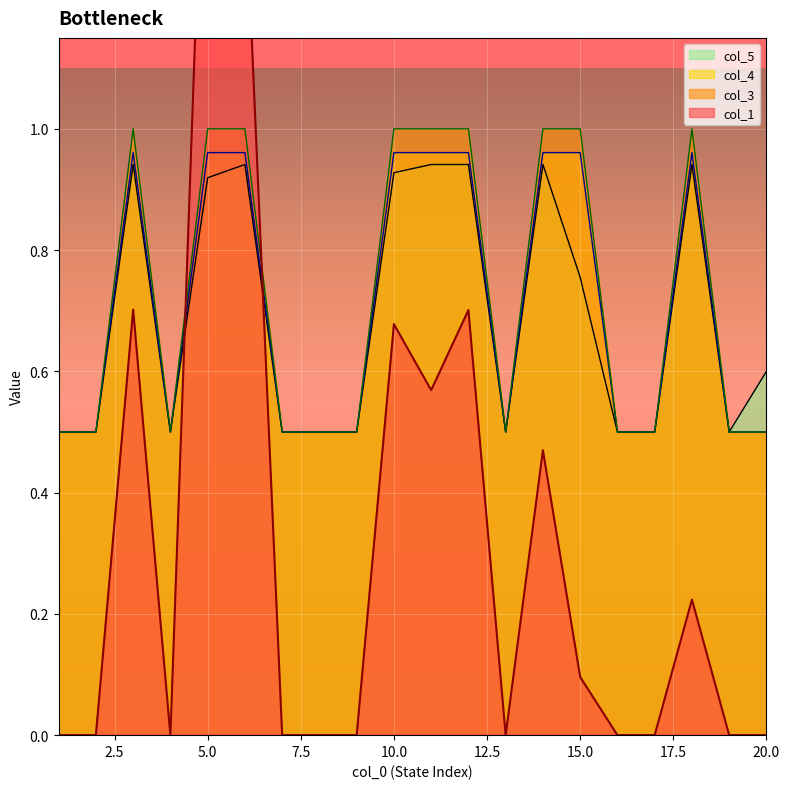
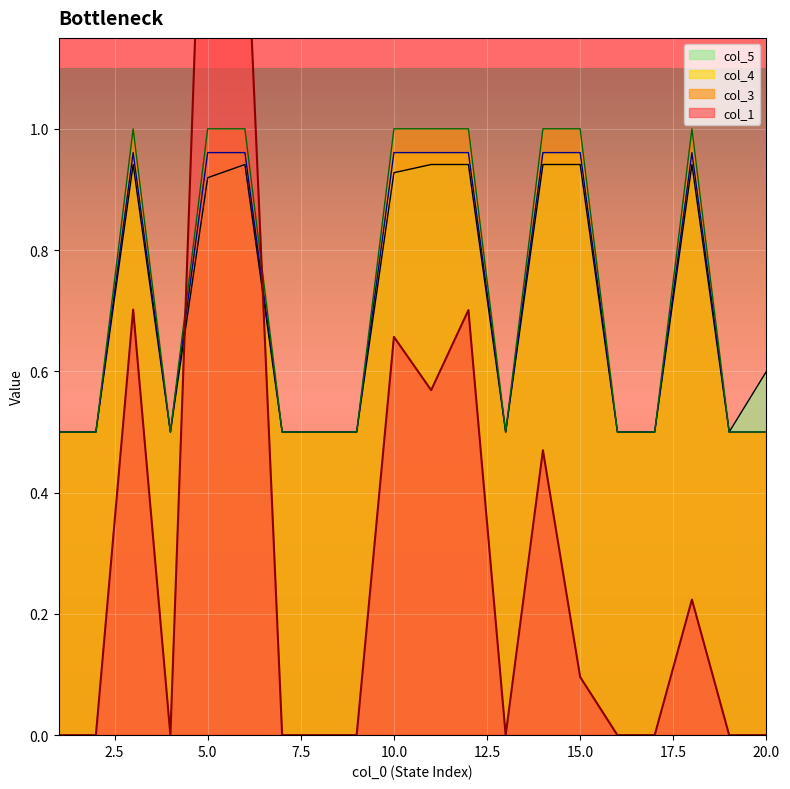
  {
    "col_5": {
      "5.0": 0.92,
      "10.0": 0.93,
-     "15.0": 0.76,
+     "15.0": 0.94,
      "20.0": 0.60
    },
    "col_4": {
      "5.0": 0.96,
      "10.0": 0.96,
      "15.0": 0.96
    },
    "col_3": {
      "5.0": 1.00,
      "10.0": 1.00,
      "15.0": 1.00
    },
    "col_1": {
-     "10.0": 0.68,
+     "10.0": 0.66,
      "15.0": 0.10,
      "20.0": 0.00
    }
  }
